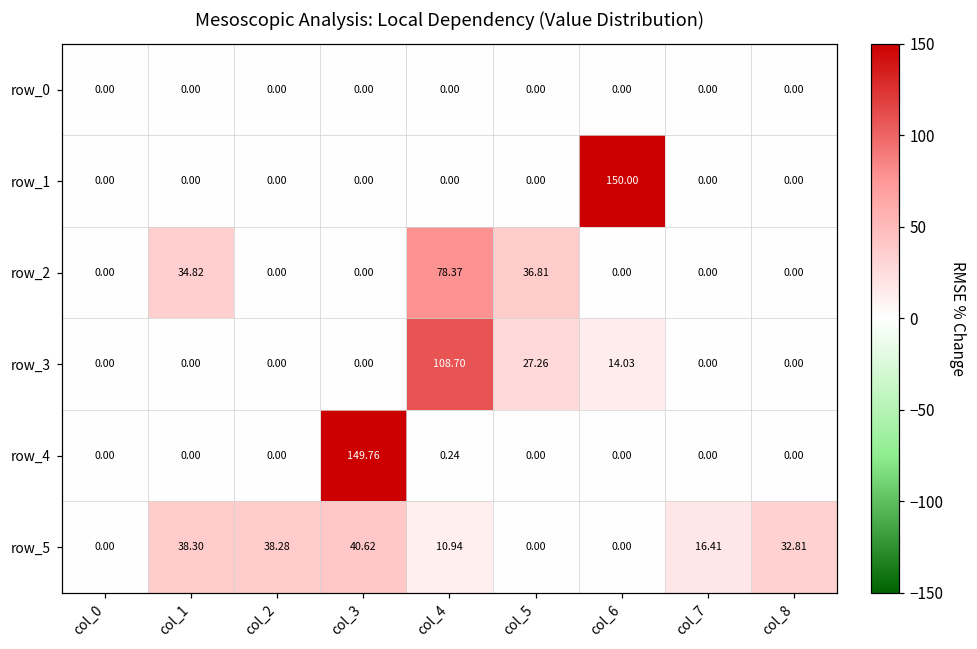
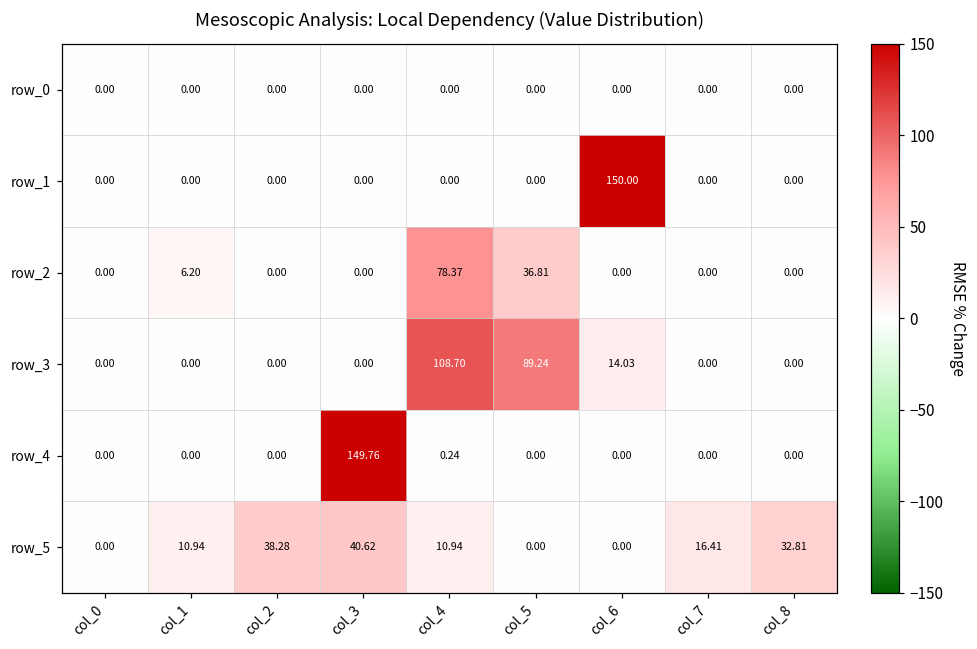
  {
    "row_0": {
      "col_0": 0.00,
      "col_1": 0.00,
      "col_2": 0.00,
      "col_3": 0.00,
      "col_4": 0.00,
      "col_5": 0.00,
      "col_6": 0.00,
      "col_7": 0.00,
      "col_8": 0.00
    },
    "row_1": {
      "col_0": 0.00,
      "col_1": 0.00,
      "col_2": 0.00,
      "col_3": 0.00,
      "col_4": 0.00,
      "col_5": 0.00,
      "col_6": 150.00,
      "col_7": 0.00,
      "col_8": 0.00
    },
    "row_2": {
      "col_0": 0.00,
-     "col_1": 34.82,
+     "col_1": 6.20,
      "col_2": 0.00,
      "col_3": 0.00,
      "col_4": 78.37,
      "col_5": 36.81,
      "col_6": 0.00,
      "col_7": 0.00,
      "col_8": 0.00
    },
    "row_3": {
      "col_0": 0.00,
      "col_1": 0.00,
      "col_2": 0.00,
      "col_3": 0.00,
      "col_4": 108.70,
-     "col_5": 27.26,
+     "col_5": 89.24,
      "col_6": 14.03,
      "col_7": 0.00,
      "col_8": 0.00
    },
    "row_4": {
      "col_0": 0.00,
      "col_1": 0.00,
      "col_2": 0.00,
      "col_3": 149.76,
      "col_4": 0.24,
      "col_5": 0.00,
      "col_6": 0.00,
      "col_7": 0.00,
      "col_8": 0.00
    },
    "row_5": {
      "col_0": 0.00,
-     "col_1": 38.30,
+     "col_1": 10.94,
      "col_2": 38.28,
      "col_3": 40.62,
      "col_4": 10.94,
      "col_5": 0.00,
      "col_6": 0.00,
      "col_7": 16.41,
      "col_8": 32.81
    }
  }
